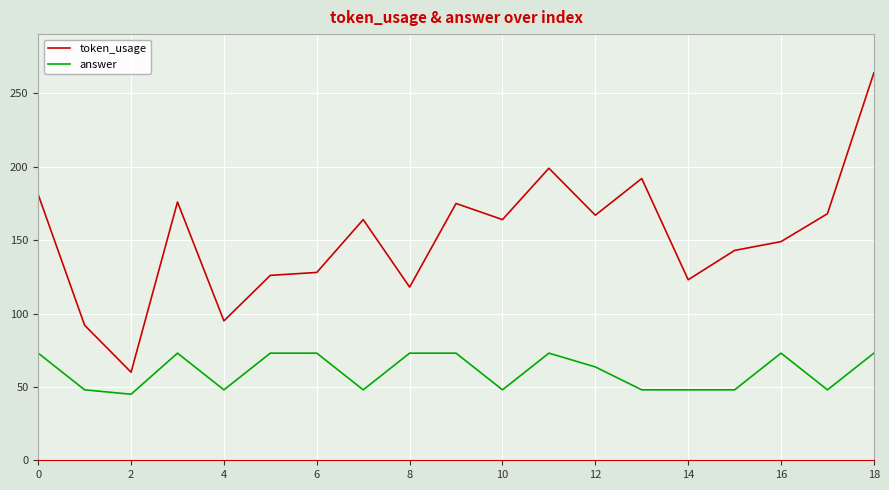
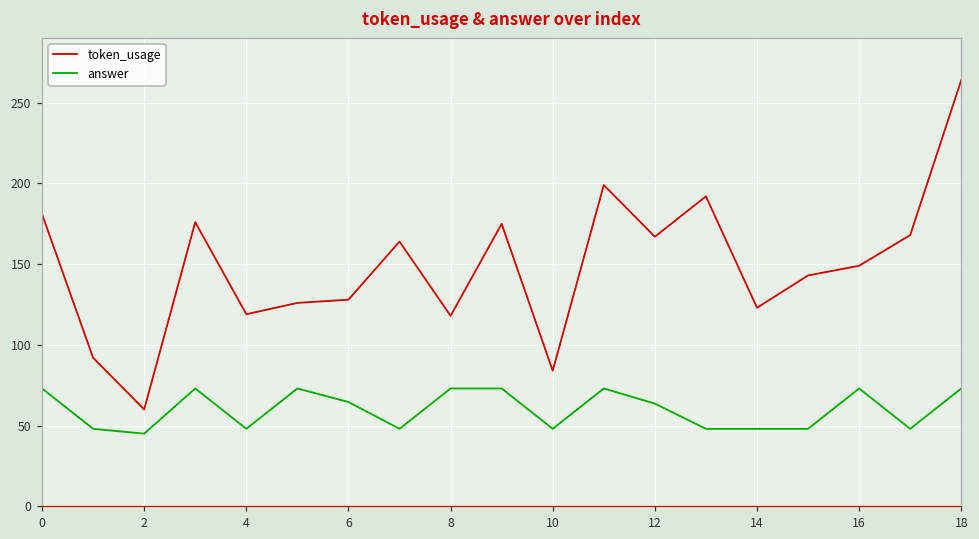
  {
    "token_usage": {
      "0": 181,
      "2": 60,
-     "4": 95,
+     "4": 119,
      "6": 128,
      "8": 118,
-     "10": 164,
+     "10": 84,
      "12": 167,
      "14": 123,
      "16": 149,
      "18": 264
    },
    "answer": {
      "0": 73,
      "2": 45,
      "4": 48,
-     "6": 73,
+     "6": 65,
      "8": 73,
      "10": 48,
      "12": 64,
      "14": 48,
      "16": 73,
      "18": 73
    }
  }
